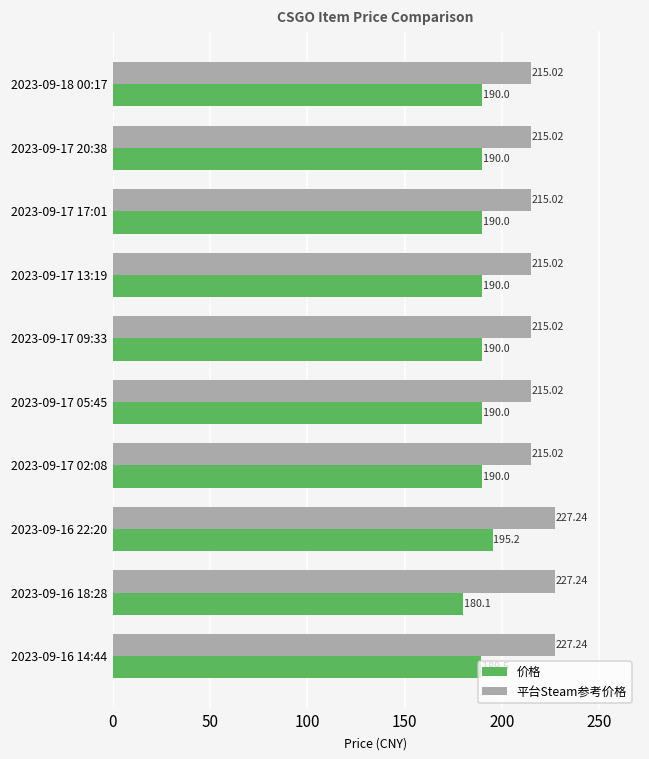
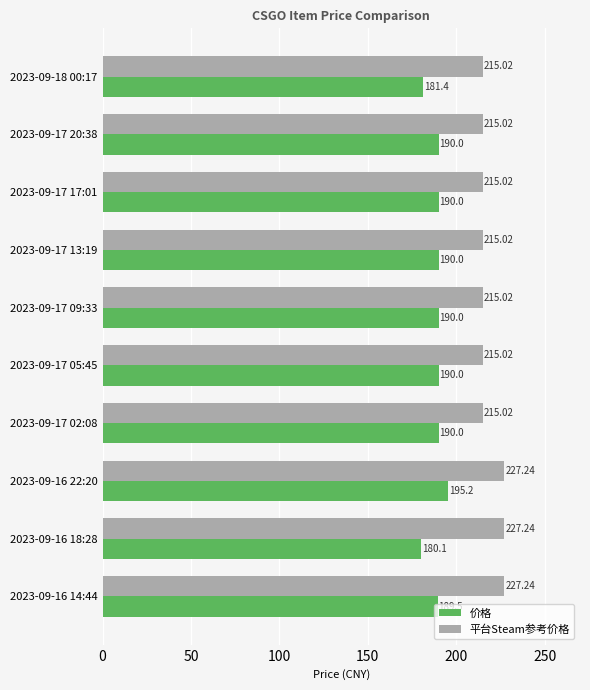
  {
    "价格": {
-     "2023-09-18 00:17": 190.0,
+     "2023-09-18 00:17": 181.4,
      "2023-09-17 20:38": 190.0,
      "2023-09-17 17:01": 190.0,
      "2023-09-17 13:19": 190.0,
      "2023-09-17 09:33": 190.0,
      "2023-09-17 05:45": 190.0,
      "2023-09-17 02:08": 190.0,
      "2023-09-16 22:20": 195.2,
      "2023-09-16 18:28": 180.1
    },
    "平台Steam参考价格": {
      "2023-09-18 00:17": 215.02,
      "2023-09-17 20:38": 215.02,
      "2023-09-17 17:01": 215.02,
      "2023-09-17 13:19": 215.02,
      "2023-09-17 09:33": 215.02,
      "2023-09-17 05:45": 215.02,
      "2023-09-17 02:08": 215.02,
      "2023-09-16 22:20": 227.24,
      "2023-09-16 18:28": 227.24,
      "2023-09-16 14:44": 227.24
    }
  }
